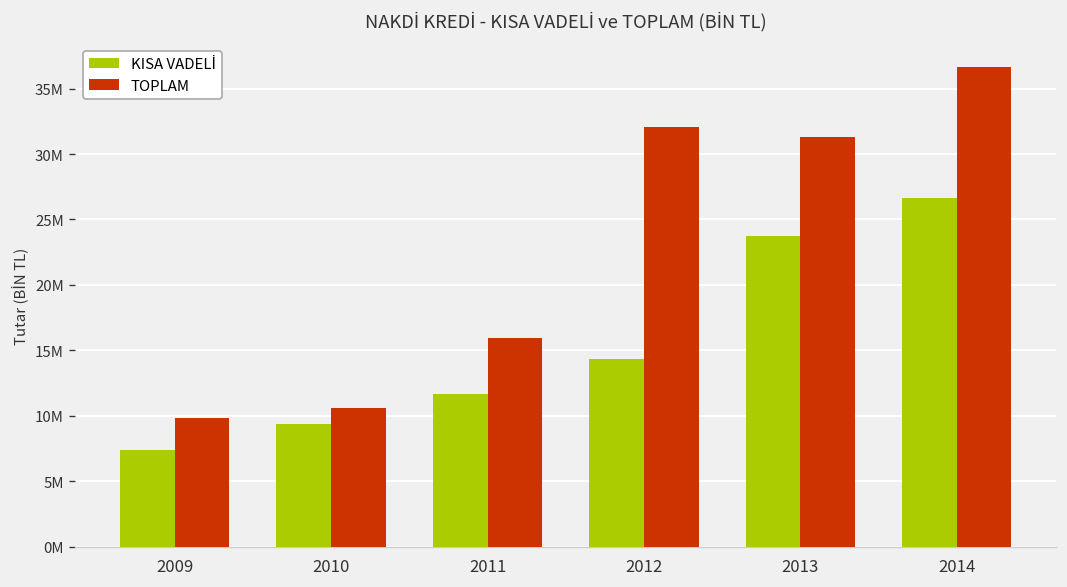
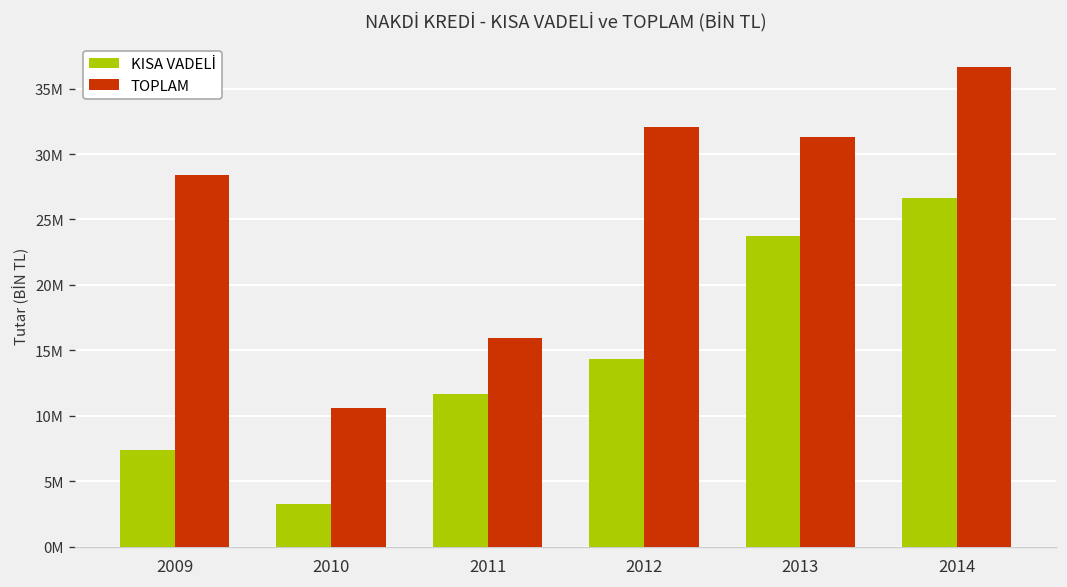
  {
    "KISA VADELİ": {
      "2009": 7400000,
-     "2010": 9400000,
+     "2010": 3300000,
      "2011": 11700000,
      "2012": 14300000,
      "2013": 23700000,
      "2014": 26600000
    },
    "TOPLAM": {
-     "2009": 9800000,
+     "2009": 28400000,
      "2010": 10600000,
      "2011": 16000000,
      "2012": 32000000,
      "2013": 31300000,
      "2014": 36600000
    }
  }
